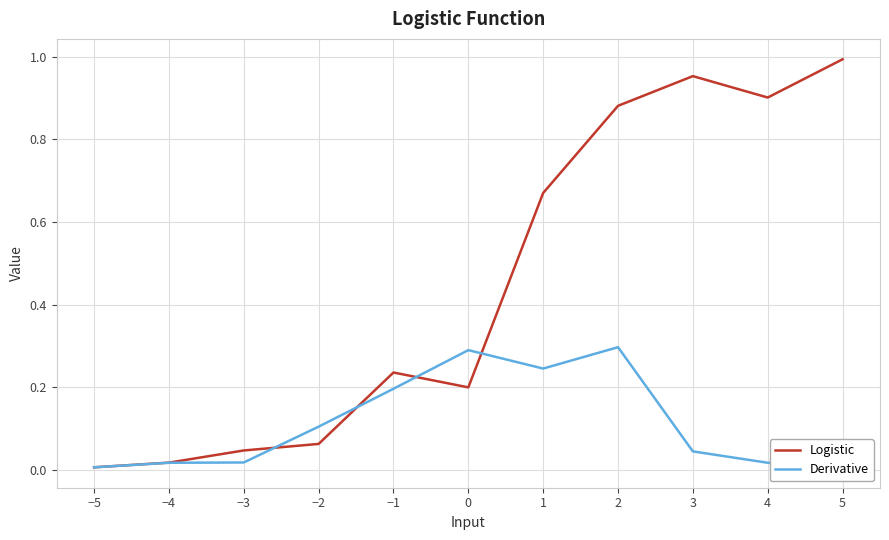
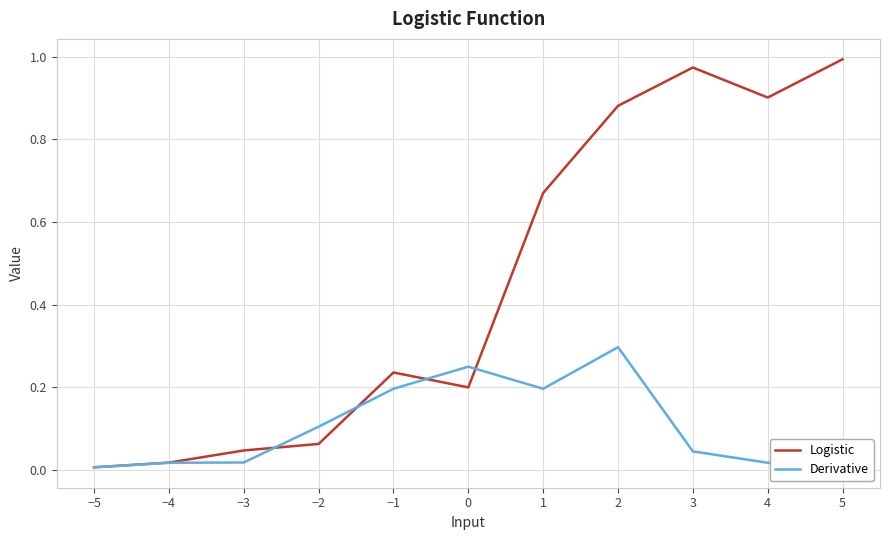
  {
    "Logistic": {
      "−3": 0.05,
      "−2": 0.06,
      "−1": 0.24,
      "0": 0.20,
      "1": 0.67,
      "2": 0.88,
-     "3": 0.95,
+     "3": 0.97,
      "4": 0.90,
      "5": 0.99
    },
    "Derivative": {
      "−3": 0.02,
      "−2": 0.10,
      "−1": 0.20,
-     "0": 0.29,
-     "1": 0.25,
+     "0": 0.25,
+     "1": 0.20,
      "2": 0.30,
      "3": 0.05,
      "4": 0.02
    }
  }
